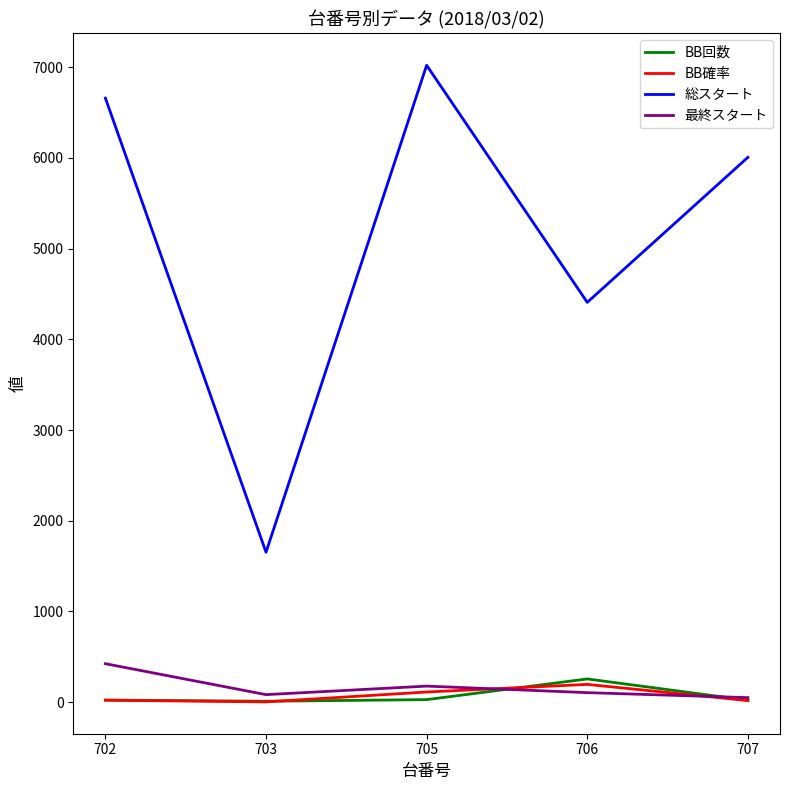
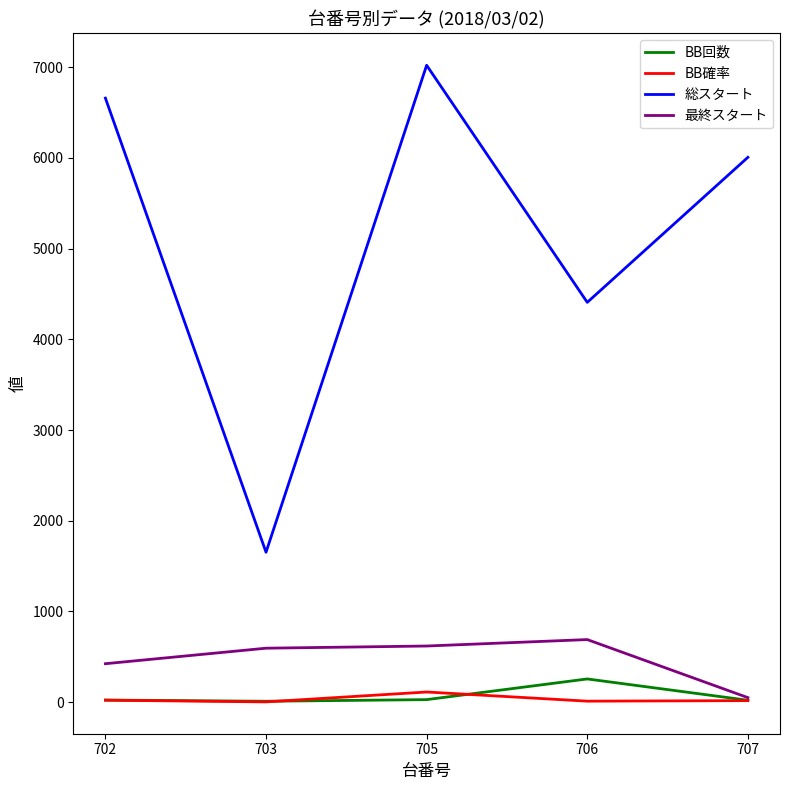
  {
    "BB回数": {
      "705": 0,
      "706": 300
    },
    "BB確率": {
      "705": 100,
-     "706": 200
+     "706": 0
    },
    "総スタート": {
      "702": 6700,
      "703": 1700,
      "705": 7000,
      "706": 4400,
      "707": 6000
    },
    "最終スタート": {
      "702": 400,
-     "703": 100,
-     "705": 200,
-     "706": 100,
+     "703": 600,
+     "705": 600,
+     "706": 700,
      "707": 100
    }
  }
